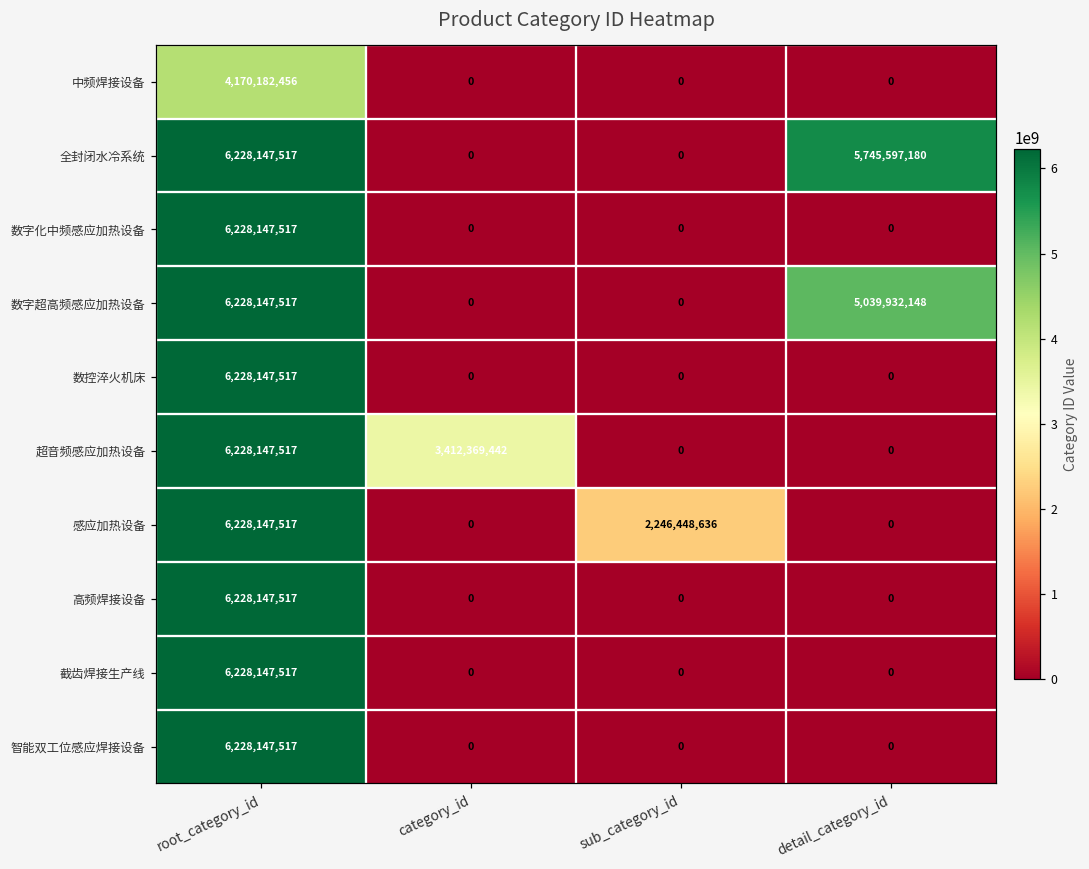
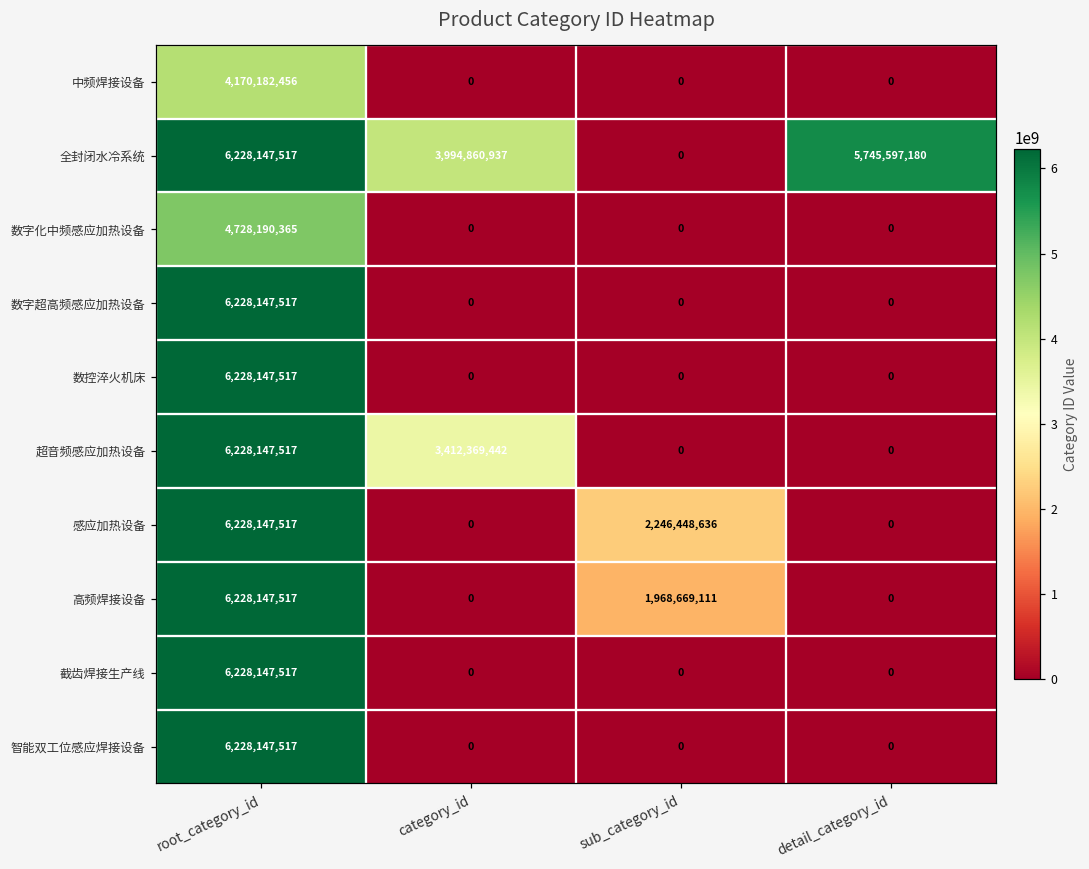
  {
    "中频焊接设备": {
      "root_category_id": "4,170,182,456",
      "category_id": "0",
      "sub_category_id": "0",
      "detail_category_id": "0"
    },
    "全封闭水冷系统": {
      "root_category_id": "6,228,147,517",
-     "category_id": "0",
+     "category_id": "3,994,860,937",
      "sub_category_id": "0",
      "detail_category_id": "5,745,597,180"
    },
    "数字化中频感应加热设备": {
-     "root_category_id": "6,228,147,517",
+     "root_category_id": "4,728,190,365",
      "category_id": "0",
      "sub_category_id": "0",
      "detail_category_id": "0"
    },
    "数字超高频感应加热设备": {
      "root_category_id": "6,228,147,517",
      "category_id": "0",
      "sub_category_id": "0",
-     "detail_category_id": "5,039,932,148"
+     "detail_category_id": "0"
    },
    "数控淬火机床": {
      "root_category_id": "6,228,147,517",
      "category_id": "0",
      "sub_category_id": "0",
      "detail_category_id": "0"
    },
    "超音频感应加热设备": {
      "root_category_id": "6,228,147,517",
      "category_id": "3,412,369,442",
      "sub_category_id": "0",
      "detail_category_id": "0"
    },
    "感应加热设备": {
      "root_category_id": "6,228,147,517",
      "category_id": "0",
      "sub_category_id": "2,246,448,636",
      "detail_category_id": "0"
    },
    "高频焊接设备": {
      "root_category_id": "6,228,147,517",
      "category_id": "0",
-     "sub_category_id": "0",
+     "sub_category_id": "1,968,669,111",
      "detail_category_id": "0"
    },
    "截齿焊接生产线": {
      "root_category_id": "6,228,147,517",
      "category_id": "0",
      "sub_category_id": "0",
      "detail_category_id": "0"
    },
    "智能双工位感应焊接设备": {
      "root_category_id": "6,228,147,517",
      "category_id": "0",
      "sub_category_id": "0",
      "detail_category_id": "0"
    }
  }
